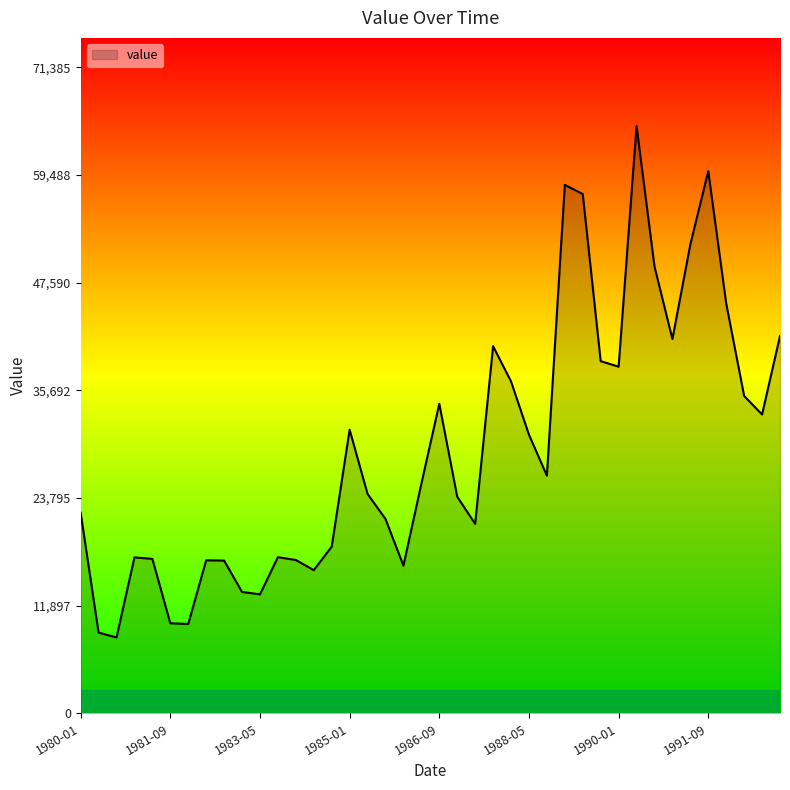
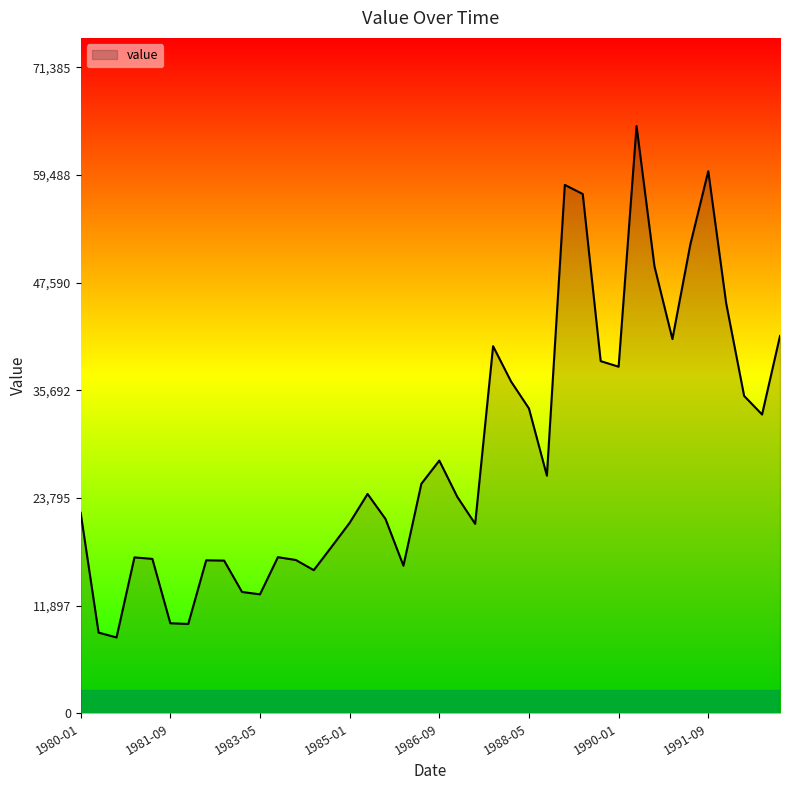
  {
    "1980-01": "22,000",
    "1981-09": "10,000",
    "1983-05": "13,000",
-   "1985-01": "31,000",
-   "1986-09": "34,000",
-   "1988-05": "31,000",
+   "1985-01": "21,000",
+   "1986-09": "28,000",
+   "1988-05": "34,000",
    "1990-01": "38,000",
    "1991-09": "60,000"
  }
